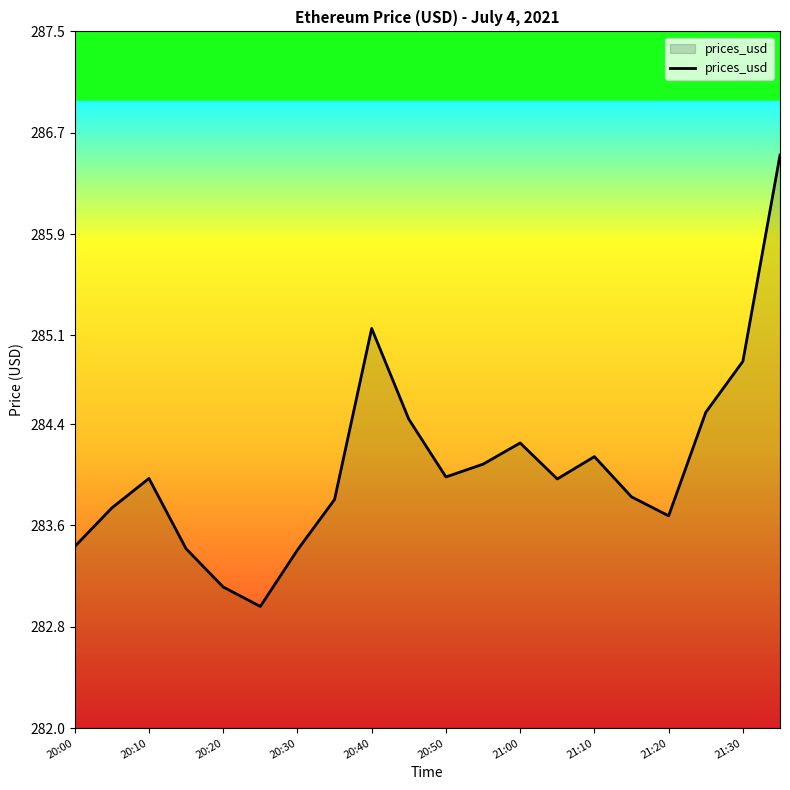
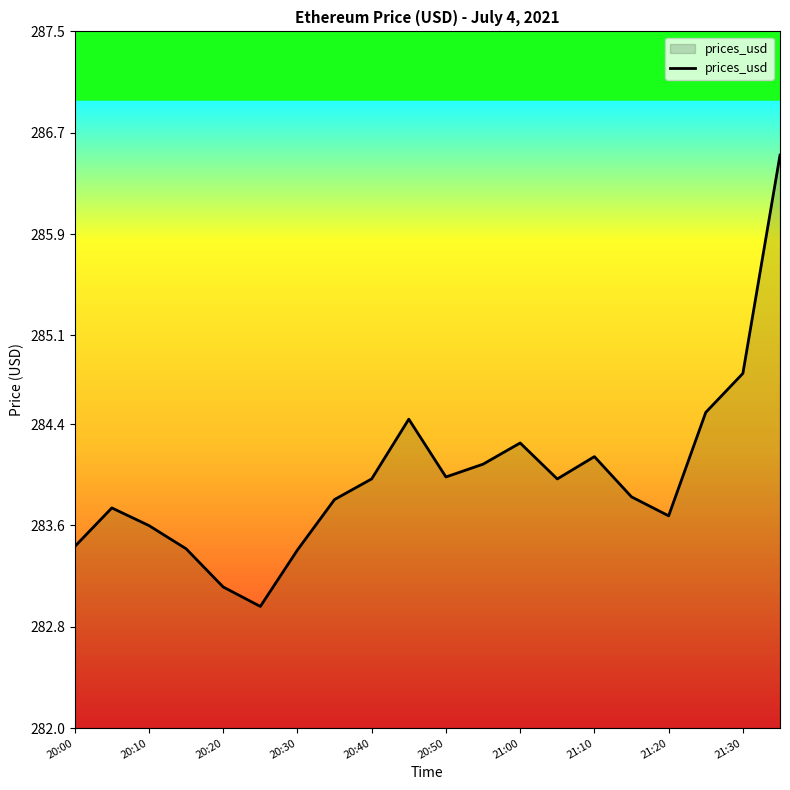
  {
    "20:00": 283.43,
-   "20:10": 283.97,
+   "20:10": 283.60,
    "20:20": 283.11,
    "20:30": 283.41,
-   "20:40": 285.16,
+   "20:40": 283.97,
    "20:50": 283.98,
    "21:00": 284.25,
    "21:10": 284.14,
    "21:20": 283.68,
-   "21:30": 284.90
+   "21:30": 284.80
  }
